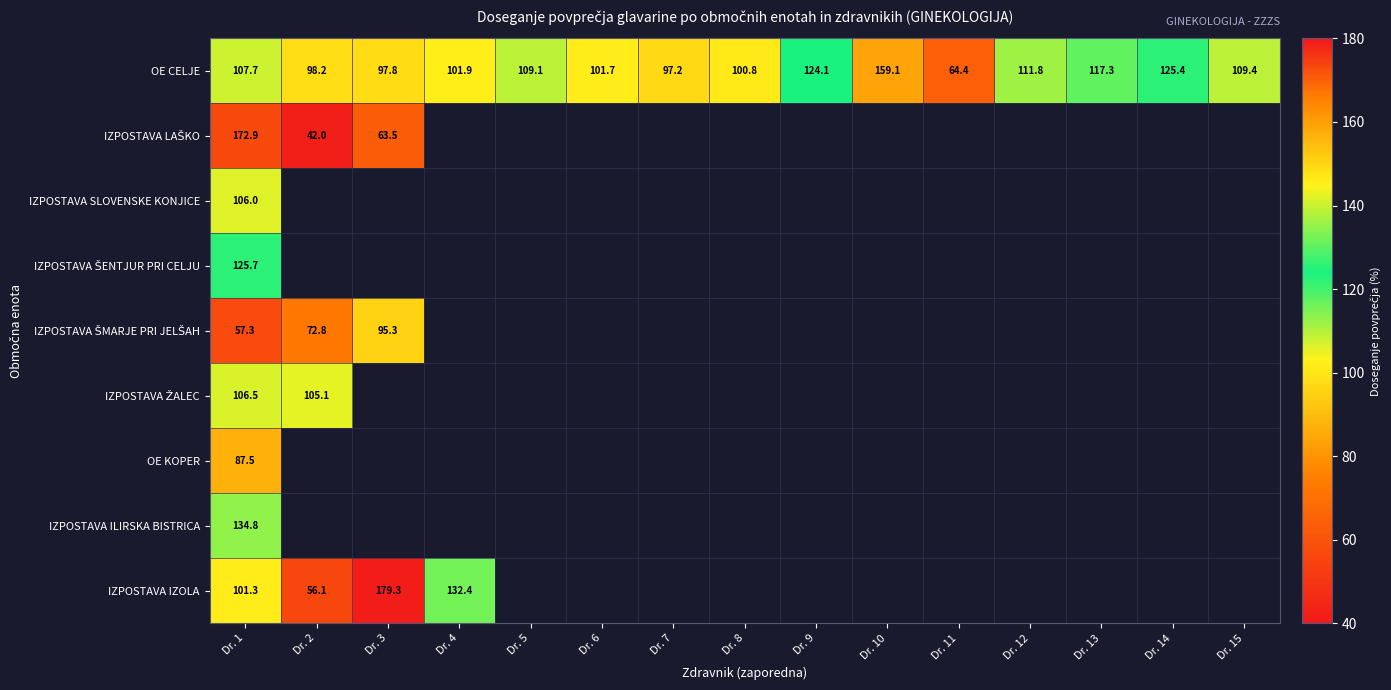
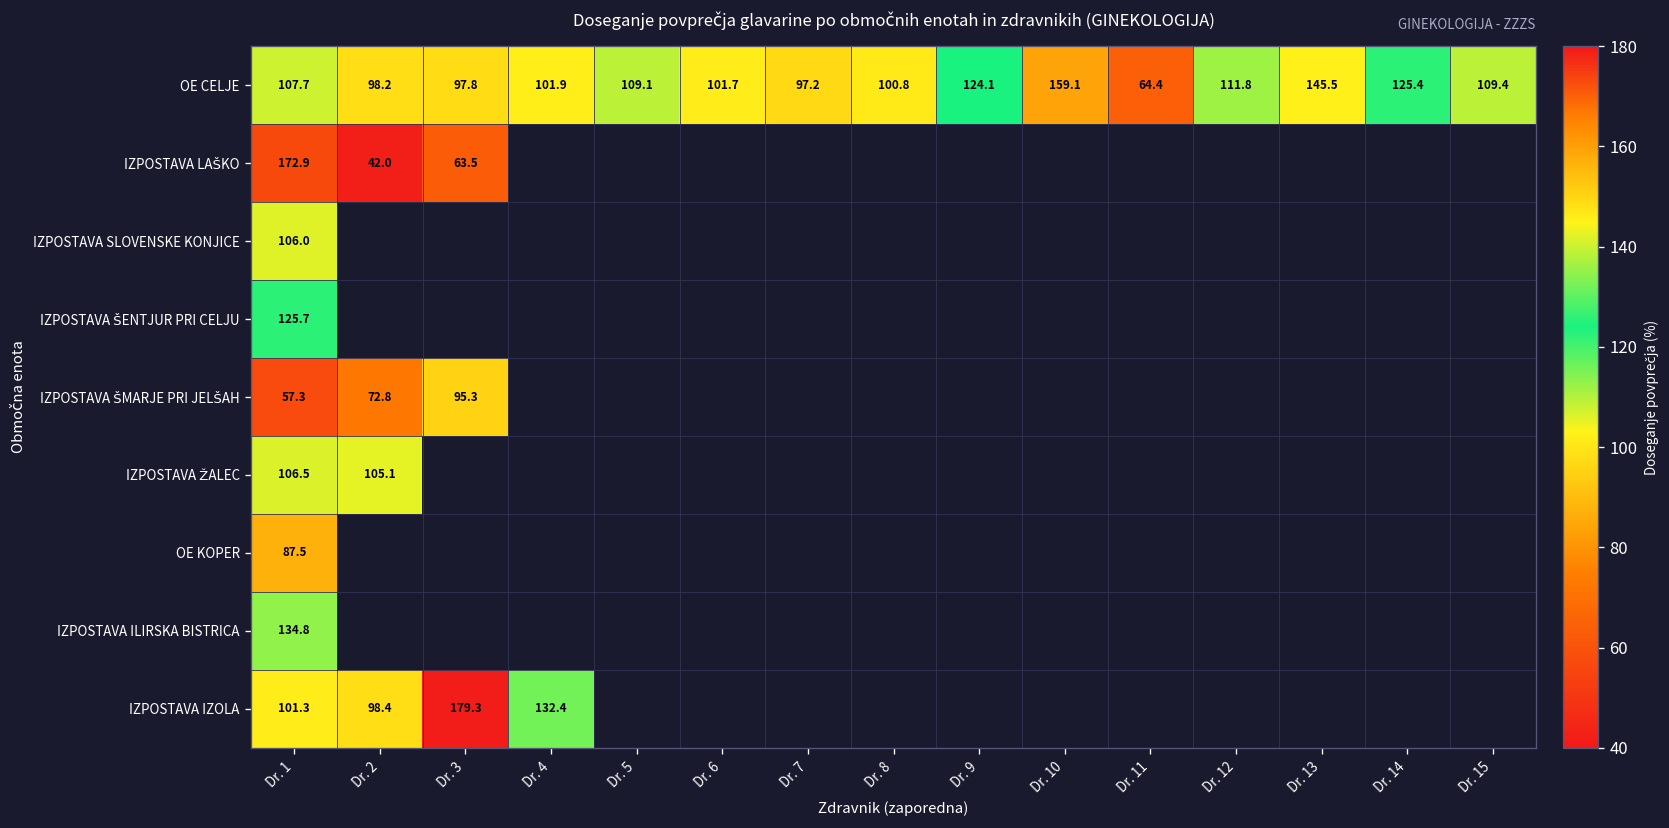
  {
    "OE CELJE": {
      "Dr. 1": 107.7,
      "Dr. 2": 98.2,
      "Dr. 3": 97.8,
      "Dr. 4": 101.9,
      "Dr. 5": 109.1,
      "Dr. 6": 101.7,
      "Dr. 7": 97.2,
      "Dr. 8": 100.8,
      "Dr. 9": 124.1,
      "Dr. 10": 159.1,
      "Dr. 11": 64.4,
      "Dr. 12": 111.8,
-     "Dr. 13": 117.3,
+     "Dr. 13": 145.5,
      "Dr. 14": 125.4,
      "Dr. 15": 109.4
    },
    "IZPOSTAVA LAŠKO": {
      "Dr. 1": 172.9,
      "Dr. 2": 42.0,
      "Dr. 3": 63.5
    },
    "IZPOSTAVA SLOVENSKE KONJICE": {
      "Dr. 1": 106.0
    },
    "IZPOSTAVA ŠENTJUR PRI CELJU": {
      "Dr. 1": 125.7
    },
    "IZPOSTAVA ŠMARJE PRI JELŠAH": {
      "Dr. 1": 57.3,
      "Dr. 2": 72.8,
      "Dr. 3": 95.3
    },
    "IZPOSTAVA ŽALEC": {
      "Dr. 1": 106.5,
      "Dr. 2": 105.1
    },
    "OE KOPER": {
      "Dr. 1": 87.5
    },
    "IZPOSTAVA ILIRSKA BISTRICA": {
      "Dr. 1": 134.8
    },
    "IZPOSTAVA IZOLA": {
      "Dr. 1": 101.3,
-     "Dr. 2": 56.1,
+     "Dr. 2": 98.4,
      "Dr. 3": 179.3,
      "Dr. 4": 132.4
    }
  }
